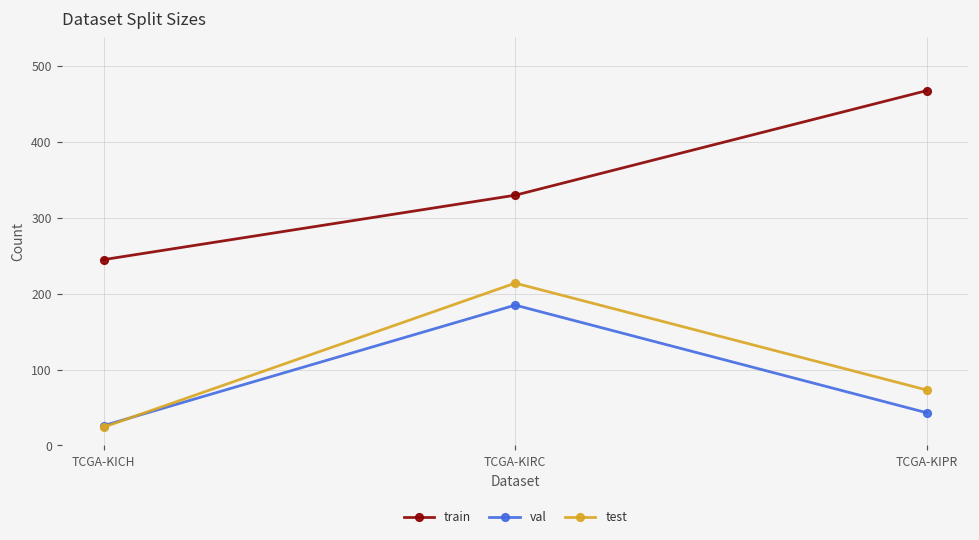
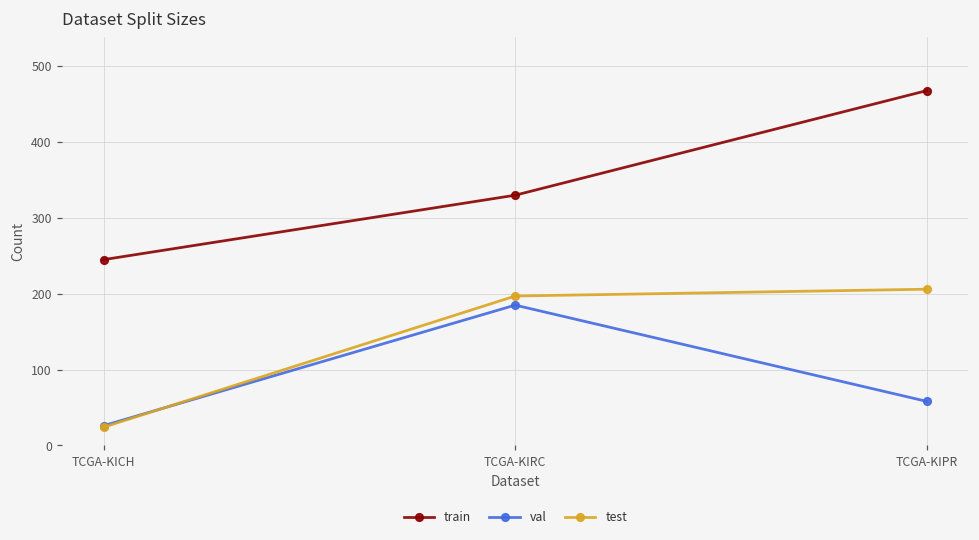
  {
    "train": {
      "TCGA-KICH": 250,
      "TCGA-KIRC": 330,
      "TCGA-KIPR": 470
    },
    "val": {
      "TCGA-KIRC": 190,
-     "TCGA-KIPR": 40
+     "TCGA-KIPR": 60
    },
    "test": {
-     "TCGA-KIRC": 210,
-     "TCGA-KIPR": 70
+     "TCGA-KIRC": 200,
+     "TCGA-KIPR": 210
    }
  }
